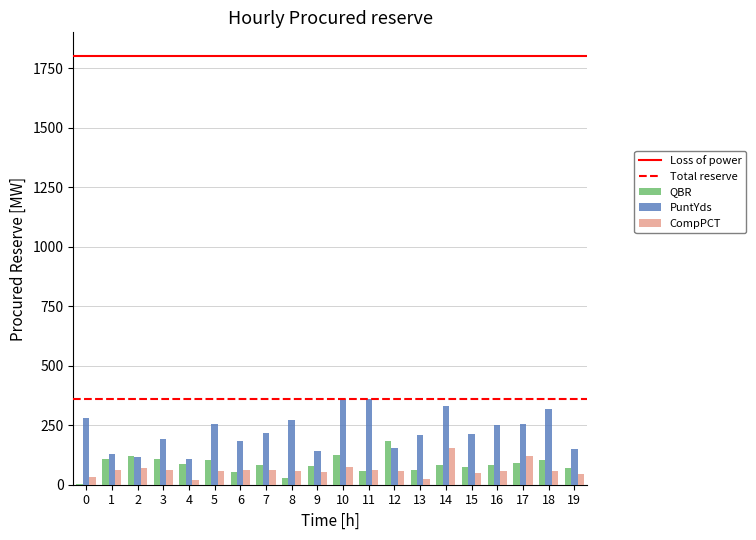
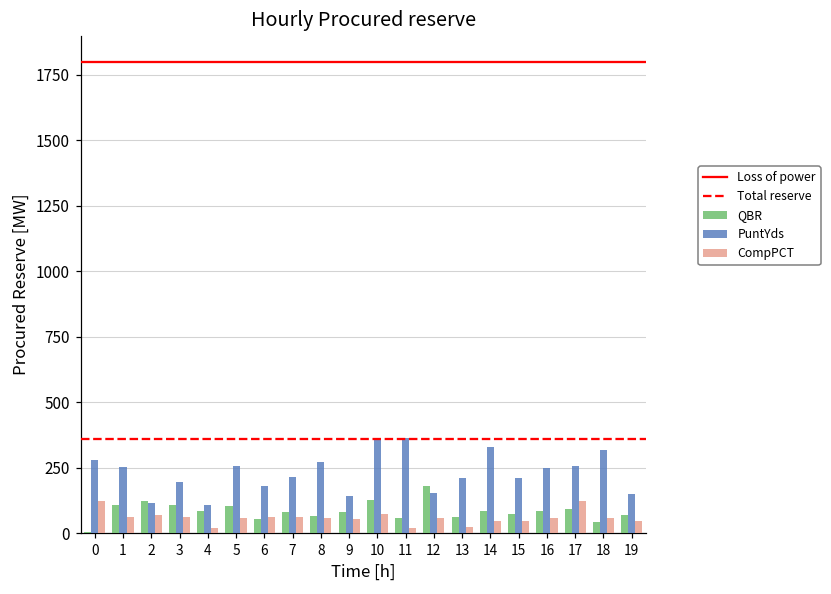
  {
    "QBR": {
      "1": 110,
      "2": 120,
      "3": 110,
      "4": 90,
      "5": 100,
      "6": 50,
      "7": 80,
-     "8": 30,
+     "8": 70,
      "9": 80,
      "10": 130,
      "11": 60,
      "12": 180,
      "13": 60,
      "14": 80,
      "15": 70,
      "16": 80,
      "17": 90,
-     "18": 110,
+     "18": 40,
      "19": 70
    },
    "PuntYds": {
      "0": 280,
-     "1": 130,
+     "1": 250,
      "2": 120,
      "3": 190,
      "4": 110,
      "5": 260,
      "6": 180,
      "7": 220,
      "8": 270,
      "9": 140,
      "10": 360,
      "11": 360,
      "12": 150,
      "13": 210,
      "14": 330,
      "15": 210,
      "16": 250,
      "17": 260,
      "18": 320,
      "19": 150
    },
    "CompPCT": {
-     "0": 30,
+     "0": 120,
      "1": 60,
      "2": 70,
      "3": 60,
      "4": 20,
      "5": 60,
      "6": 60,
      "7": 60,
      "8": 60,
      "9": 50,
      "10": 70,
-     "11": 60,
+     "11": 20,
      "12": 60,
      "13": 20,
-     "14": 150,
+     "14": 50,
      "15": 50,
      "16": 60,
      "17": 120,
      "18": 60,
      "19": 40
    }
  }
